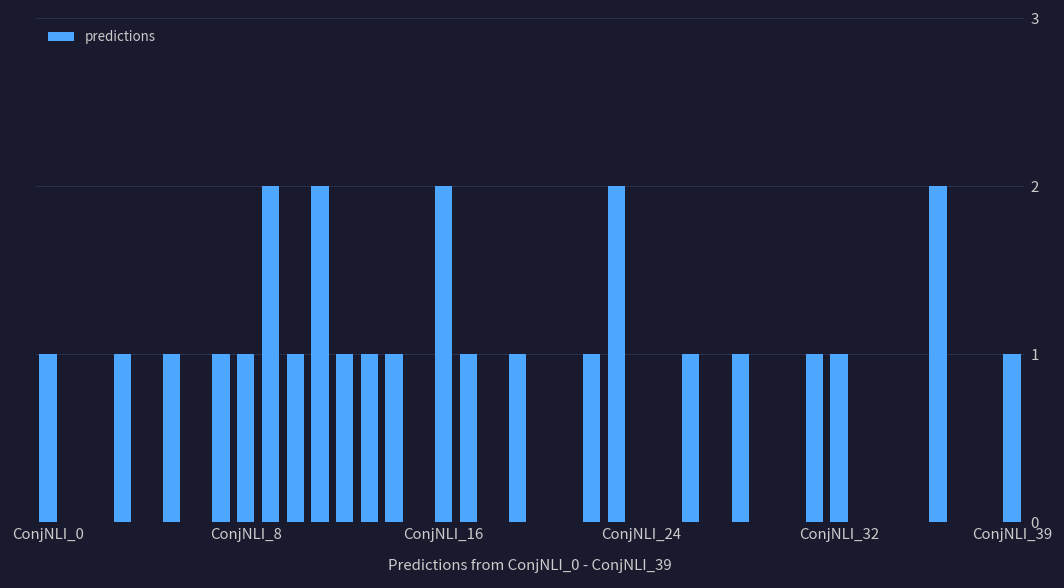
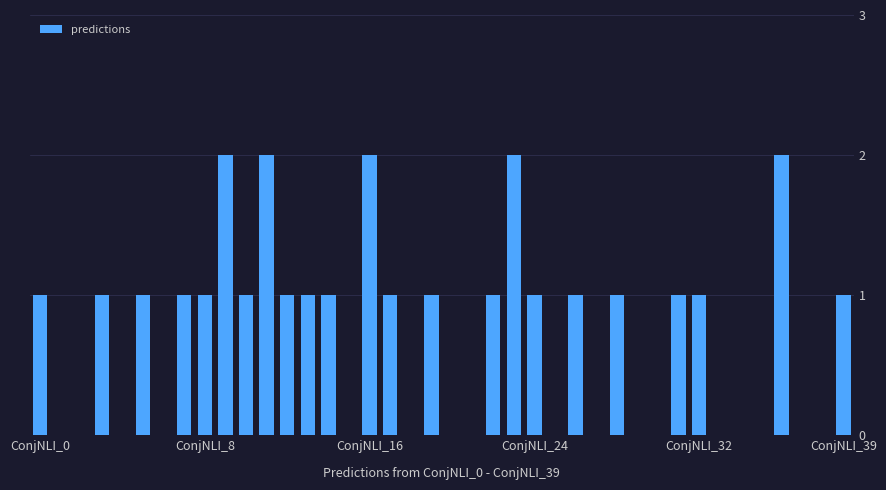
  {
    "ConjNLI_0": 1,
    "ConjNLI_8": 1,
    "ConjNLI_16": 2,
-   "ConjNLI_24": 0,
+   "ConjNLI_24": 1,
    "ConjNLI_32": 1,
    "ConjNLI_39": 1
  }
